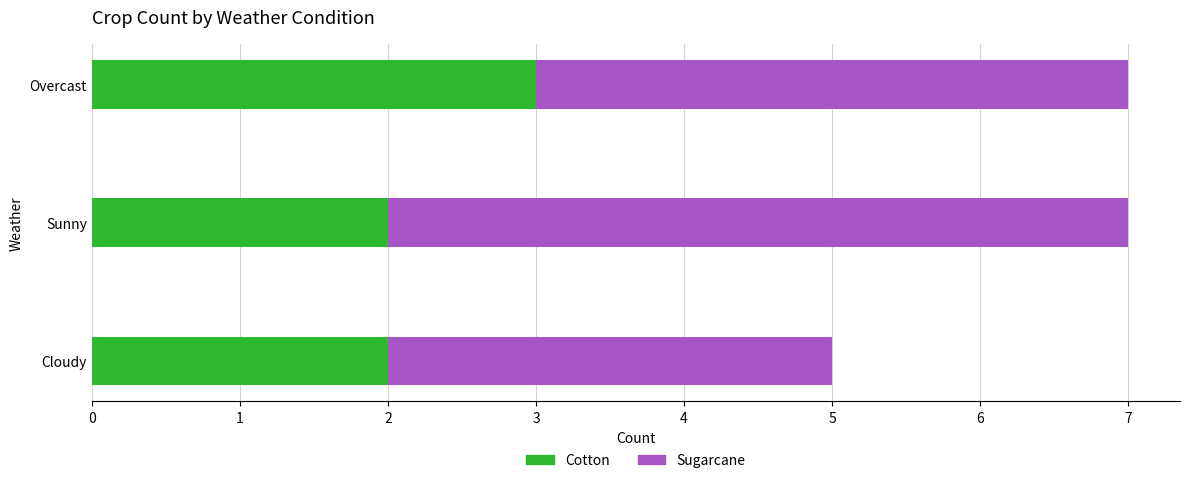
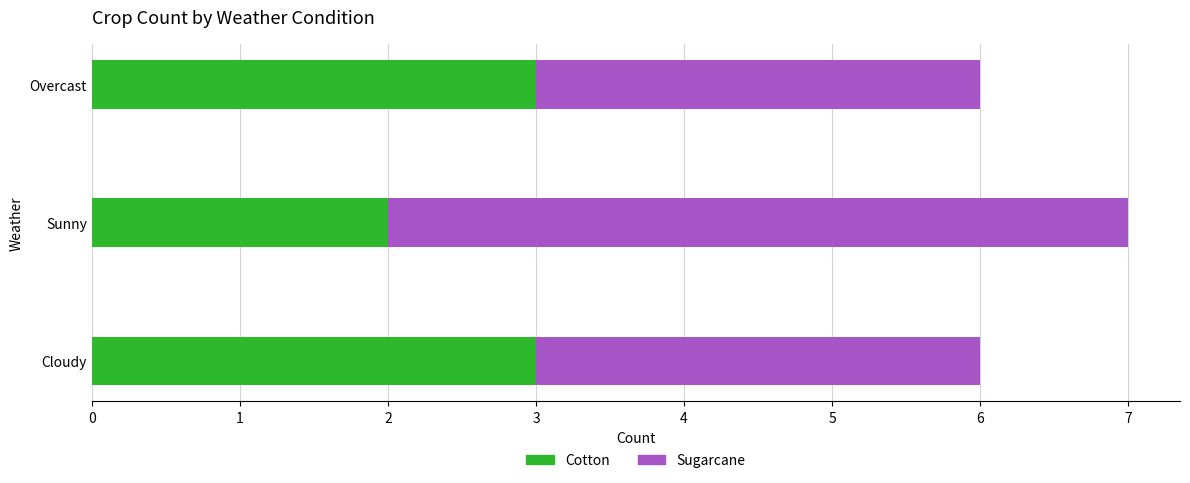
  {
    "Cotton": {
      "Overcast": 3,
      "Sunny": 2,
-     "Cloudy": 2
+     "Cloudy": 3
    },
    "Sugarcane": {
-     "Overcast": 4,
+     "Overcast": 3,
      "Sunny": 5,
      "Cloudy": 3
    }
  }
